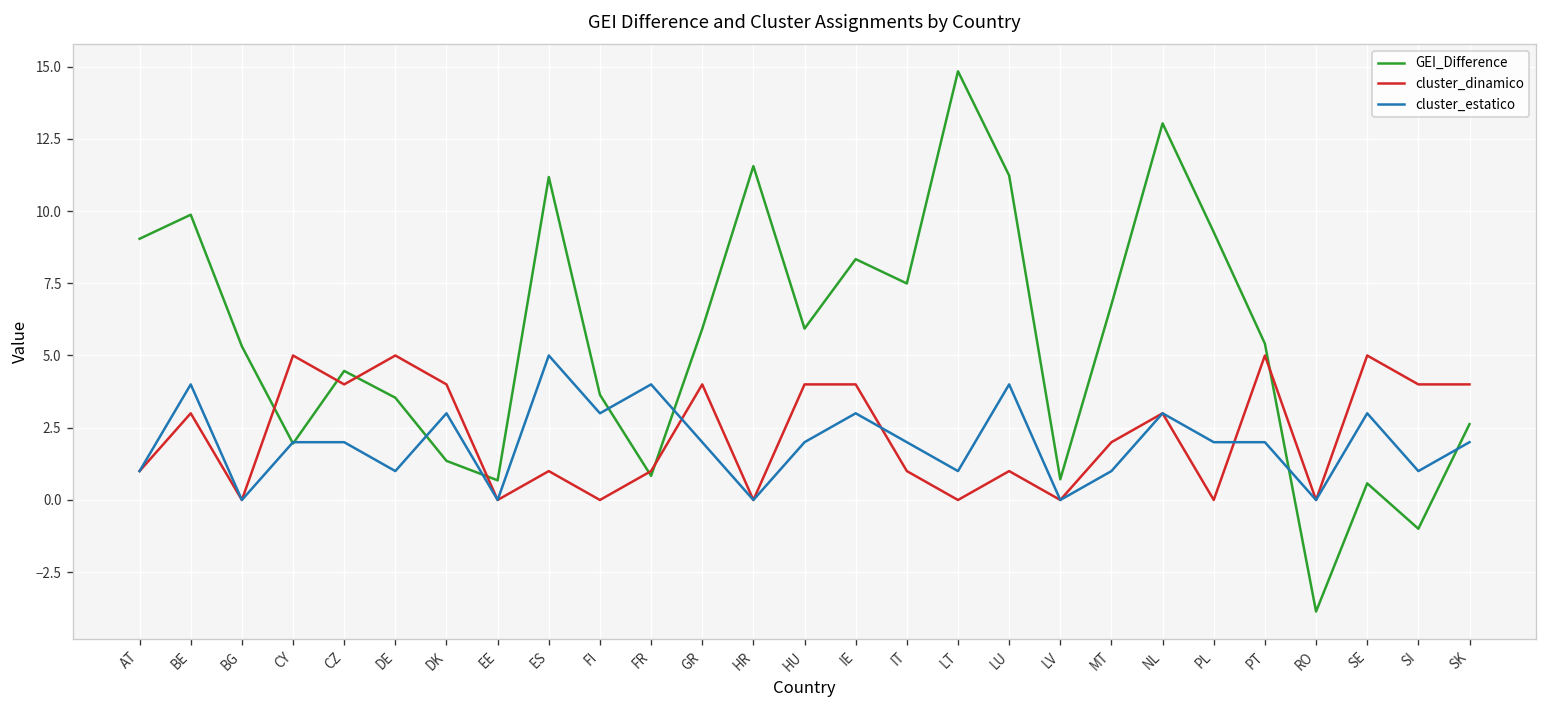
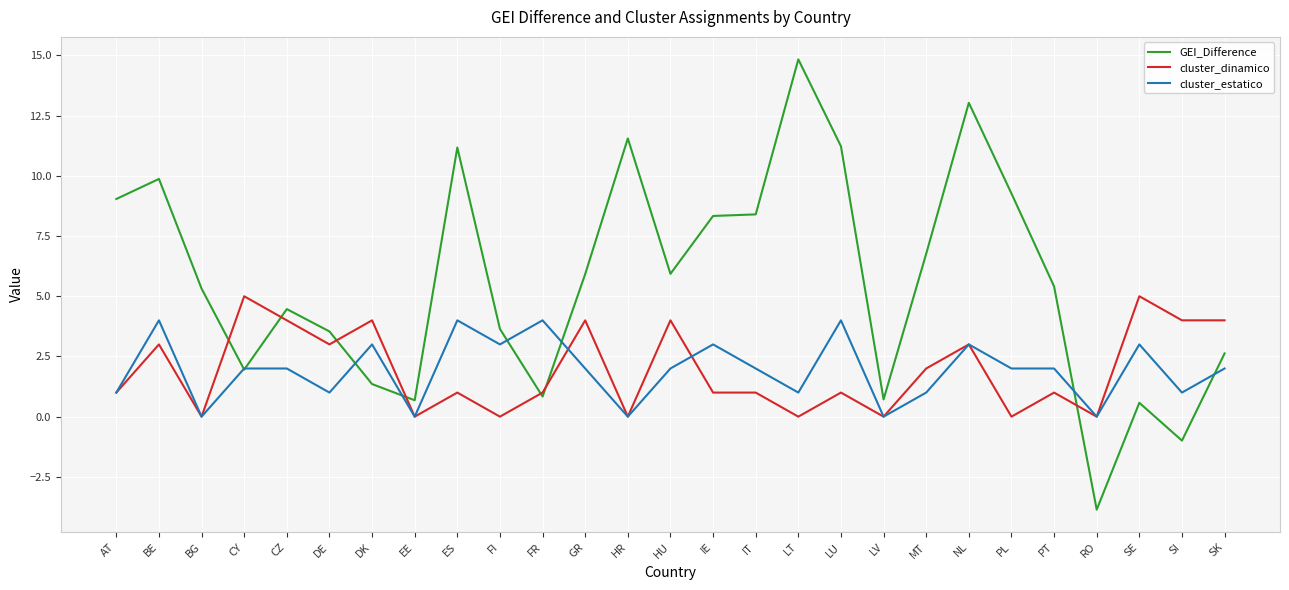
  {
    "GEI_Difference": {
      "AT": 9.0,
      "BE": 9.9,
      "BG": 5.3,
      "CZ": 4.5,
      "DE": 3.5,
      "DK": 1.4,
      "EE": 0.7,
      "ES": 11.2,
      "FI": 3.6,
      "FR": 0.8,
      "GR": 5.9,
      "HR": 11.6,
      "HU": 5.9,
      "IE": 8.3,
-     "IT": 7.5,
+     "IT": 8.4,
      "LT": 14.8,
      "LU": 11.2,
      "LV": 0.7,
      "MT": 6.8,
      "NL": 13.0,
      "PL": 9.3,
      "PT": 5.4,
      "RO": -3.9,
      "SE": 0.6,
      "SI": -1.0,
      "SK": 2.6
    },
    "cluster_dinamico": {
      "BE": 3,
      "CY": 5,
      "CZ": 4,
-     "DE": 5,
+     "DE": 3,
      "DK": 4,
      "ES": 1,
      "FI": 0,
      "FR": 1,
      "GR": 4,
      "HU": 4,
-     "IE": 4,
+     "IE": 1,
      "IT": 1,
      "LT": 0,
      "LU": 1,
      "MT": 2,
      "PL": 0,
-     "PT": 5,
+     "PT": 1,
      "SE": 5,
      "SI": 4,
      "SK": 4
    },
    "cluster_estatico": {
      "BE": 4,
      "CZ": 2,
      "DE": 1,
      "DK": 3,
-     "ES": 5,
+     "ES": 4,
      "FI": 3,
      "FR": 4,
      "GR": 2,
      "HU": 2,
      "IE": 3,
      "IT": 2,
      "LT": 1,
      "LU": 4,
      "MT": 1,
      "PL": 2,
      "PT": 2,
      "SE": 3,
      "SI": 1,
      "SK": 2
    }
  }
